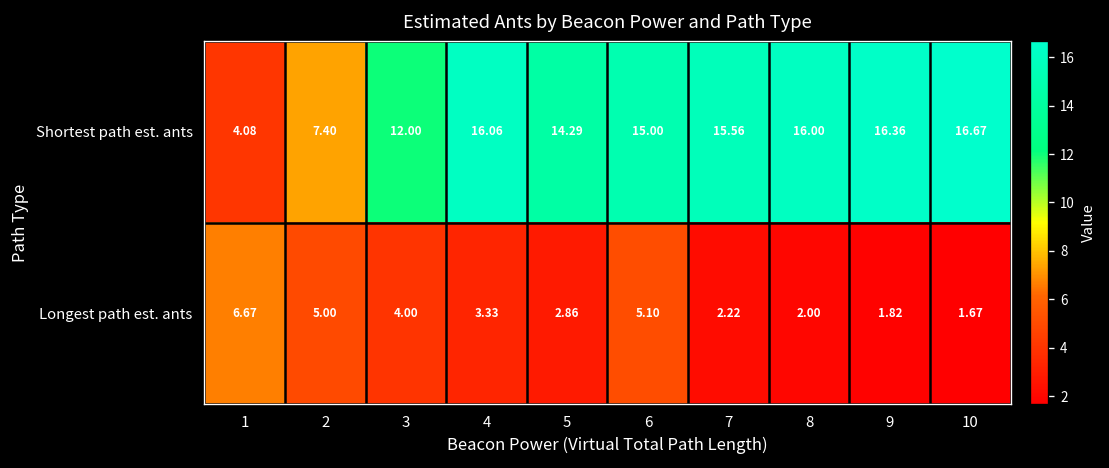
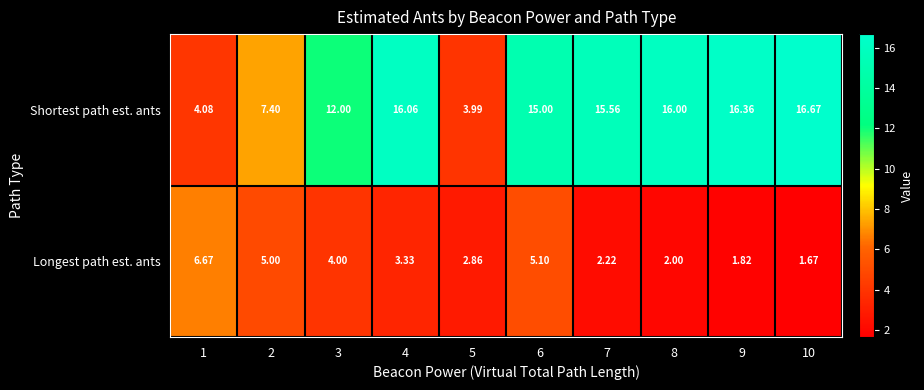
  {
    "Shortest path est. ants": {
      "1": 4.08,
      "2": 7.40,
      "3": 12.00,
      "4": 16.06,
-     "5": 14.29,
+     "5": 3.99,
      "6": 15.00,
      "7": 15.56,
      "8": 16.00,
      "9": 16.36,
      "10": 16.67
    },
    "Longest path est. ants": {
      "1": 6.67,
      "2": 5.00,
      "3": 4.00,
      "4": 3.33,
      "5": 2.86,
      "6": 5.10,
      "7": 2.22,
      "8": 2.00,
      "9": 1.82,
      "10": 1.67
    }
  }
